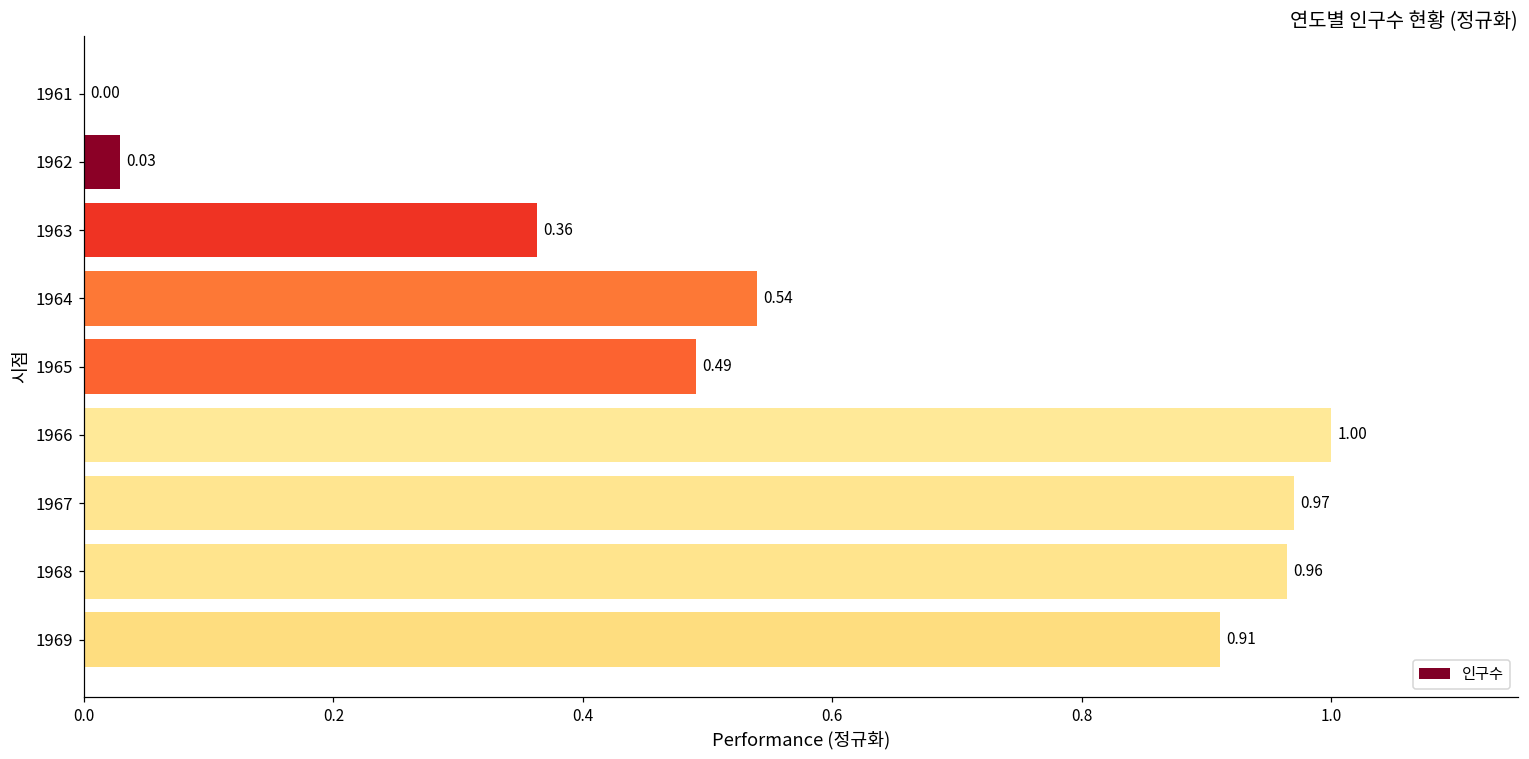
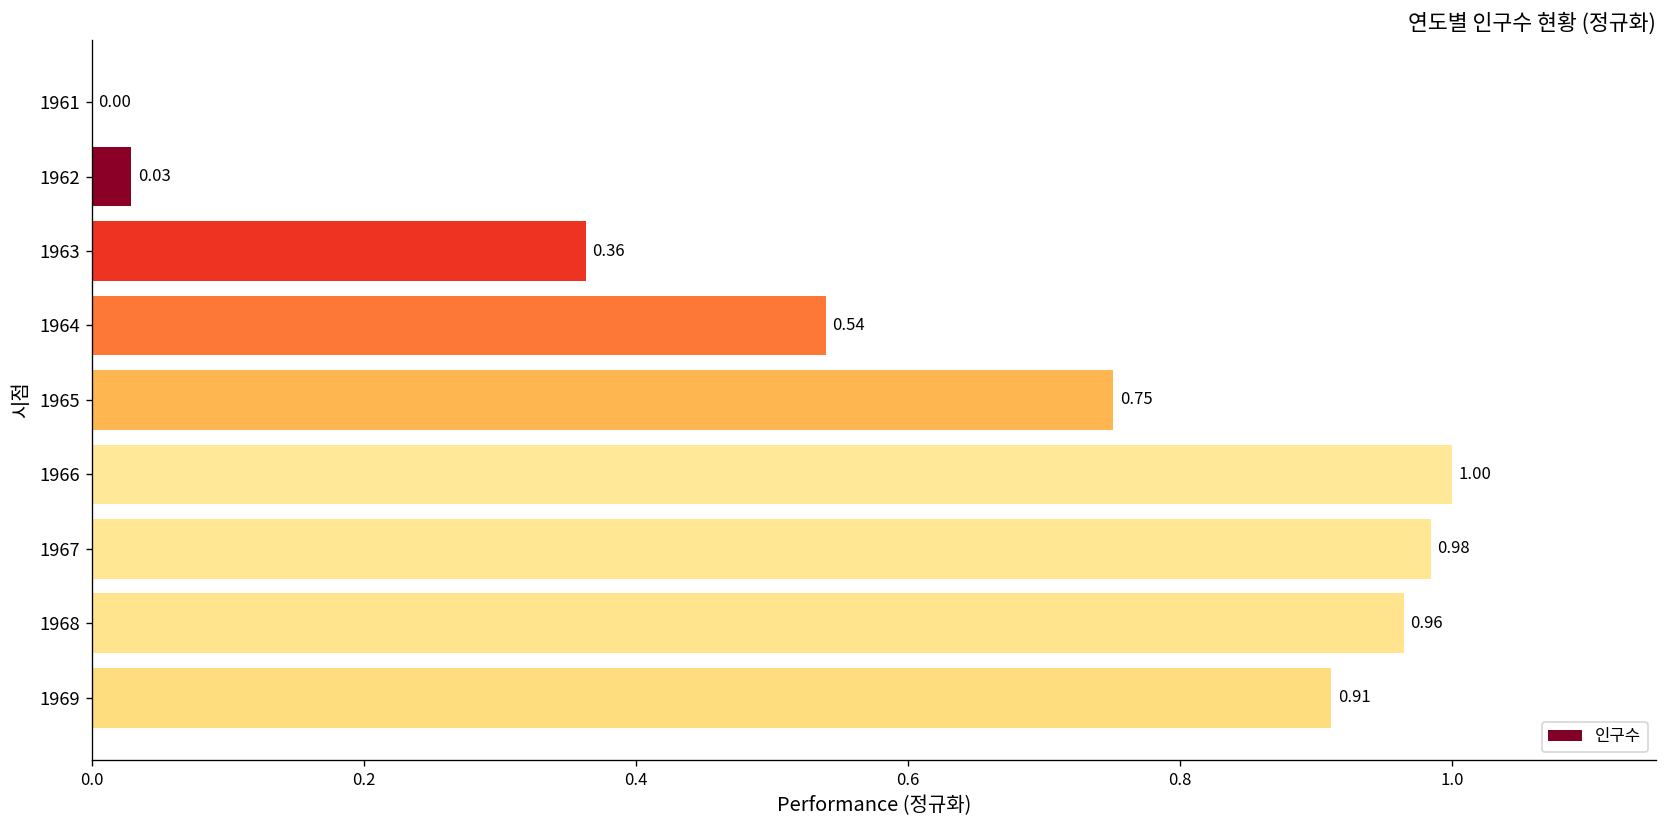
  {
    "1961": 0.00,
    "1962": 0.03,
    "1963": 0.36,
    "1964": 0.54,
-   "1965": 0.49,
+   "1965": 0.75,
    "1966": 1.00,
-   "1967": 0.97,
+   "1967": 0.98,
    "1968": 0.96,
    "1969": 0.91
  }
